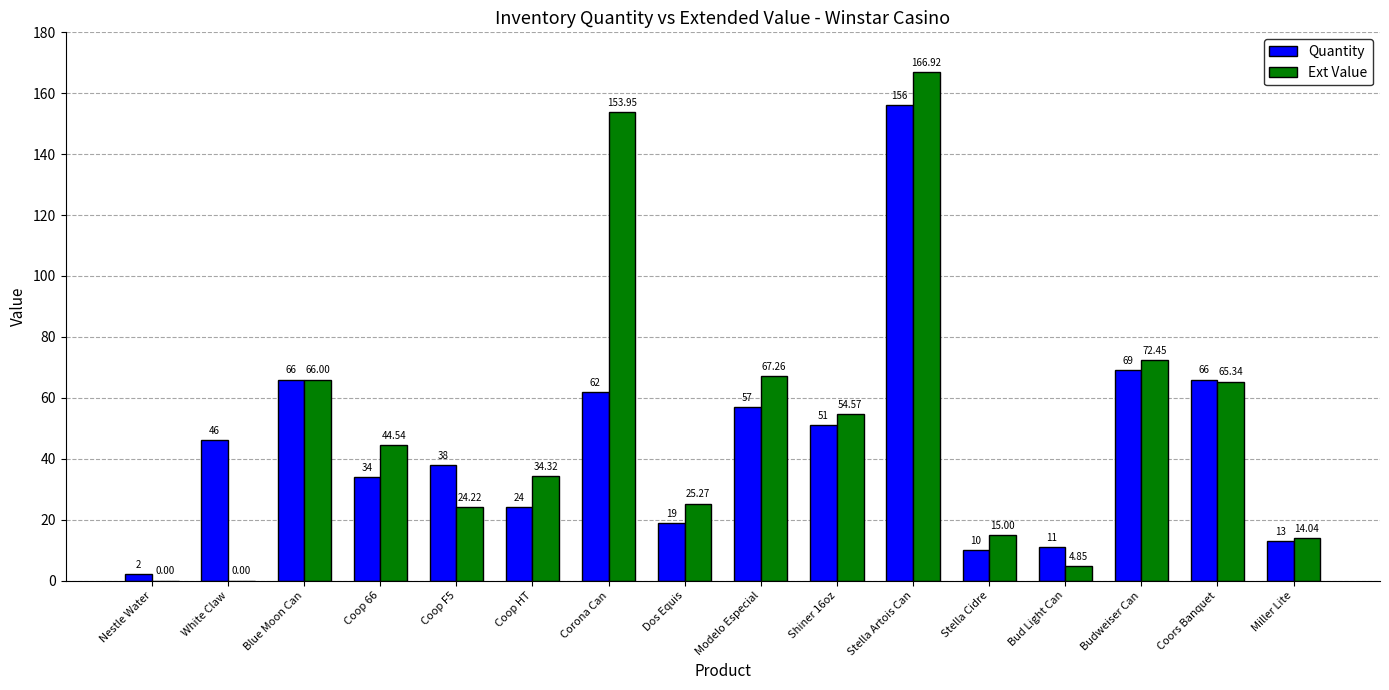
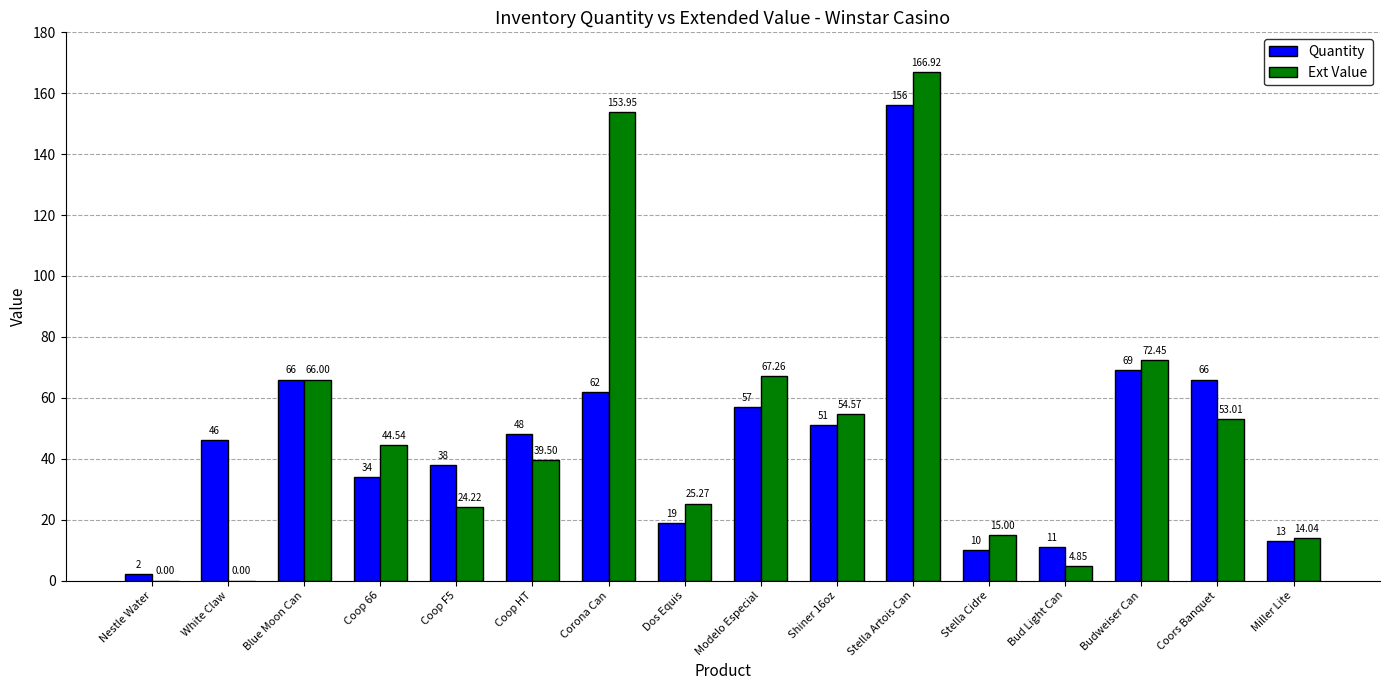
  {
    "Quantity": {
      "Nestle Water": 2,
      "White Claw": 46,
      "Blue Moon Can": 66,
      "Coop 66": 34,
      "Coop F5": 38,
-     "Coop HT": 24,
+     "Coop HT": 48,
      "Corona Can": 62,
      "Dos Equis": 19,
      "Modelo Especial": 57,
      "Shiner 16oz": 51,
      "Stella Artois Can": 156,
      "Stella Cidre": 10,
      "Bud Light Can": 11,
      "Budweiser Can": 69,
      "Coors Banquet": 66,
      "Miller Lite": 13
    },
    "Ext Value": {
      "Nestle Water": 0.00,
      "White Claw": 0.00,
      "Blue Moon Can": 66.00,
      "Coop 66": 44.54,
      "Coop F5": 24.22,
-     "Coop HT": 34.32,
+     "Coop HT": 39.50,
      "Corona Can": 153.95,
      "Dos Equis": 25.27,
      "Modelo Especial": 67.26,
      "Shiner 16oz": 54.57,
      "Stella Artois Can": 166.92,
      "Stella Cidre": 15.00,
      "Bud Light Can": 4.85,
      "Budweiser Can": 72.45,
-     "Coors Banquet": 65.34,
+     "Coors Banquet": 53.01,
      "Miller Lite": 14.04
    }
  }
